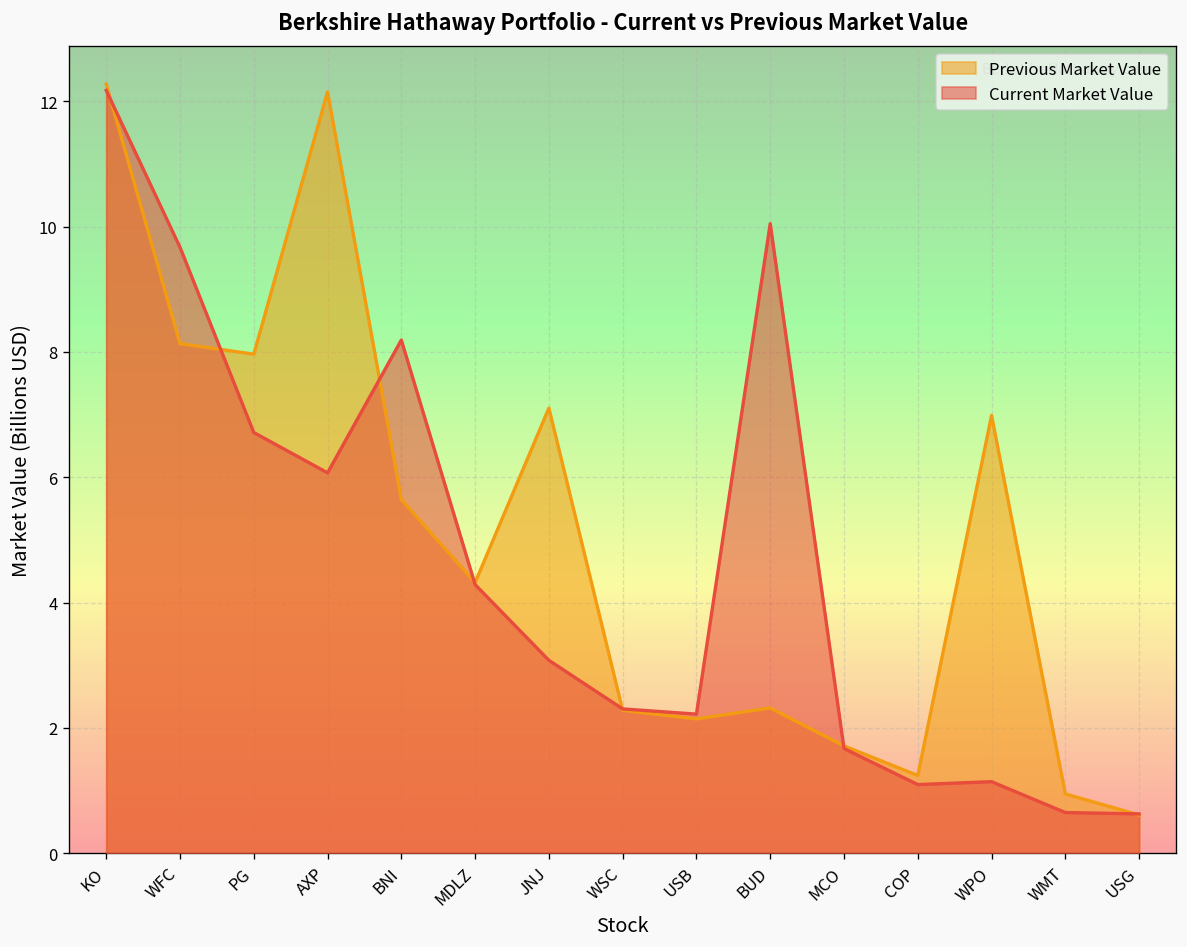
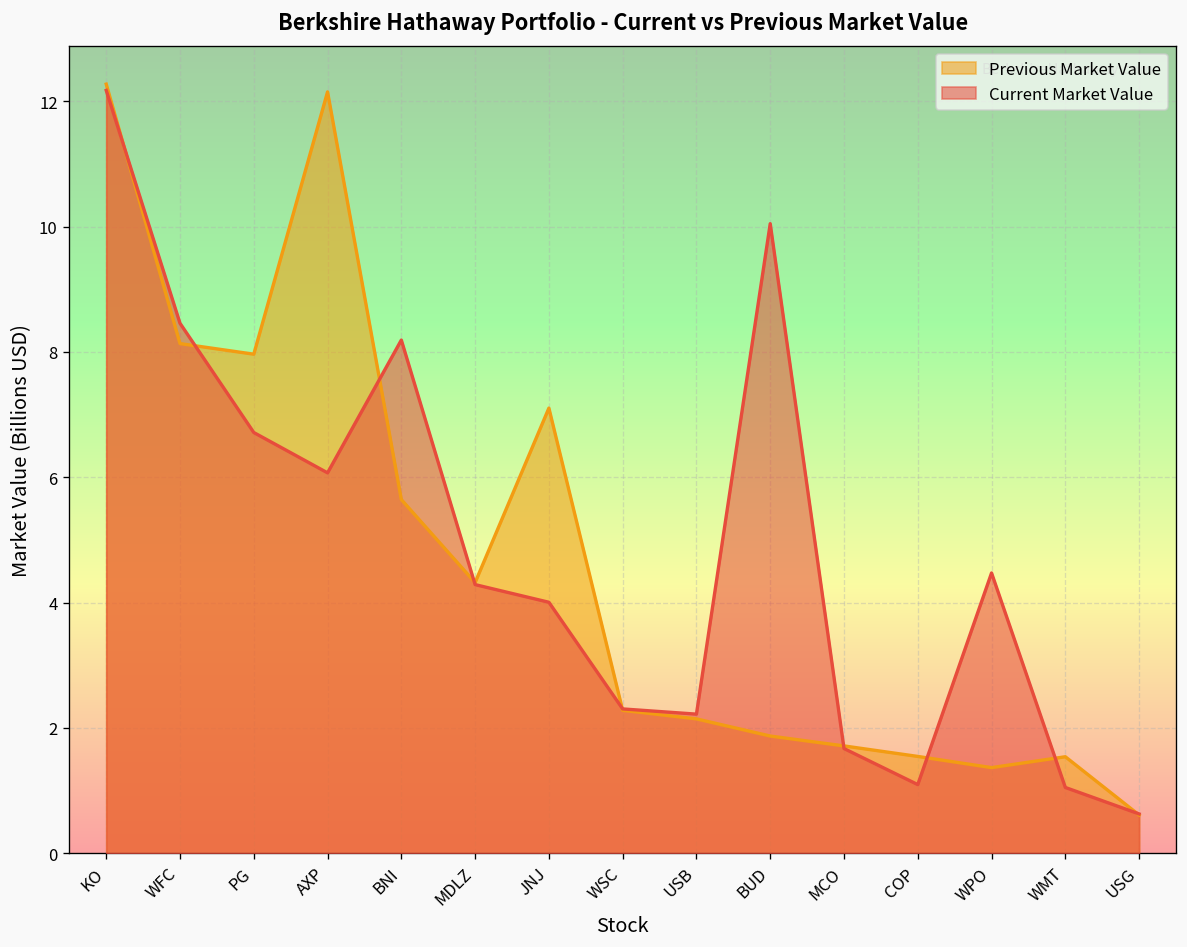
  {
    "Previous Market Value": {
      "KO": 12.3,
      "WFC": 8.1,
      "PG": 8.0,
      "AXP": 12.2,
      "BNI": 5.6,
      "JNJ": 7.1,
      "USB": 2.1,
-     "BUD": 2.3,
-     "COP": 1.2,
-     "WPO": 7.0,
-     "WMT": 0.9
+     "BUD": 1.9,
+     "COP": 1.5,
+     "WPO": 1.4,
+     "WMT": 1.5
    },
    "Current Market Value": {
      "KO": 12.2,
-     "WFC": 9.7,
+     "WFC": 8.5,
      "PG": 6.7,
      "AXP": 6.1,
      "BNI": 8.2,
-     "JNJ": 3.1,
+     "JNJ": 4.0,
      "USB": 2.2,
      "BUD": 10.0,
      "COP": 1.1,
-     "WPO": 1.1,
-     "WMT": 0.7
+     "WPO": 4.5,
+     "WMT": 1.1
    }
  }
